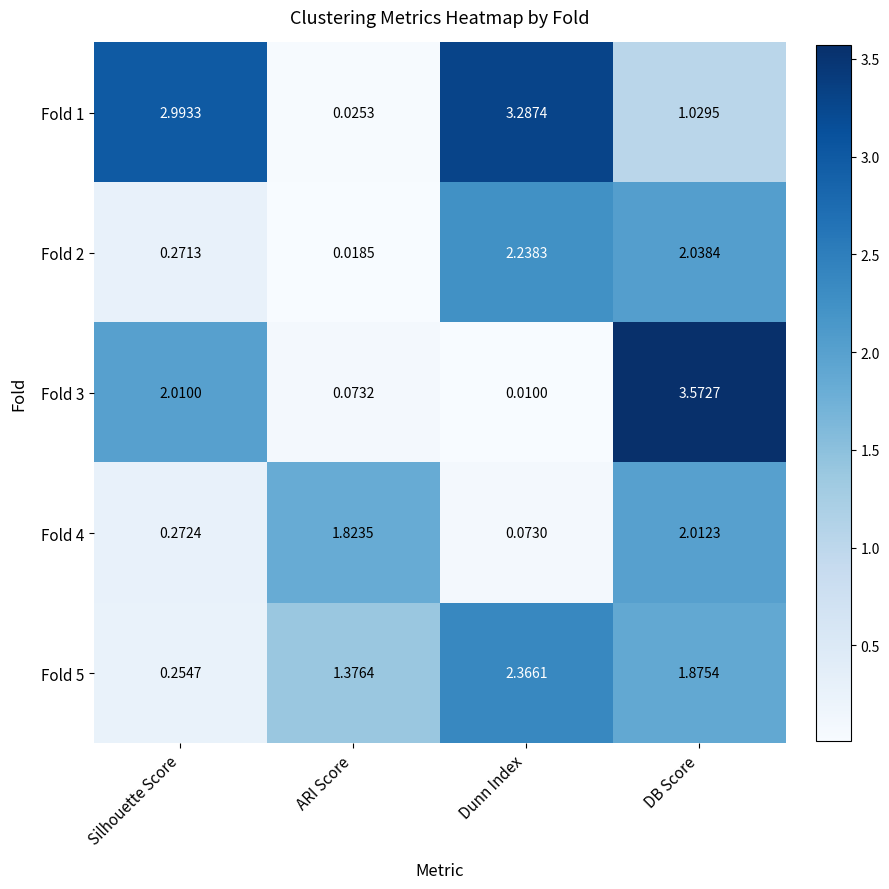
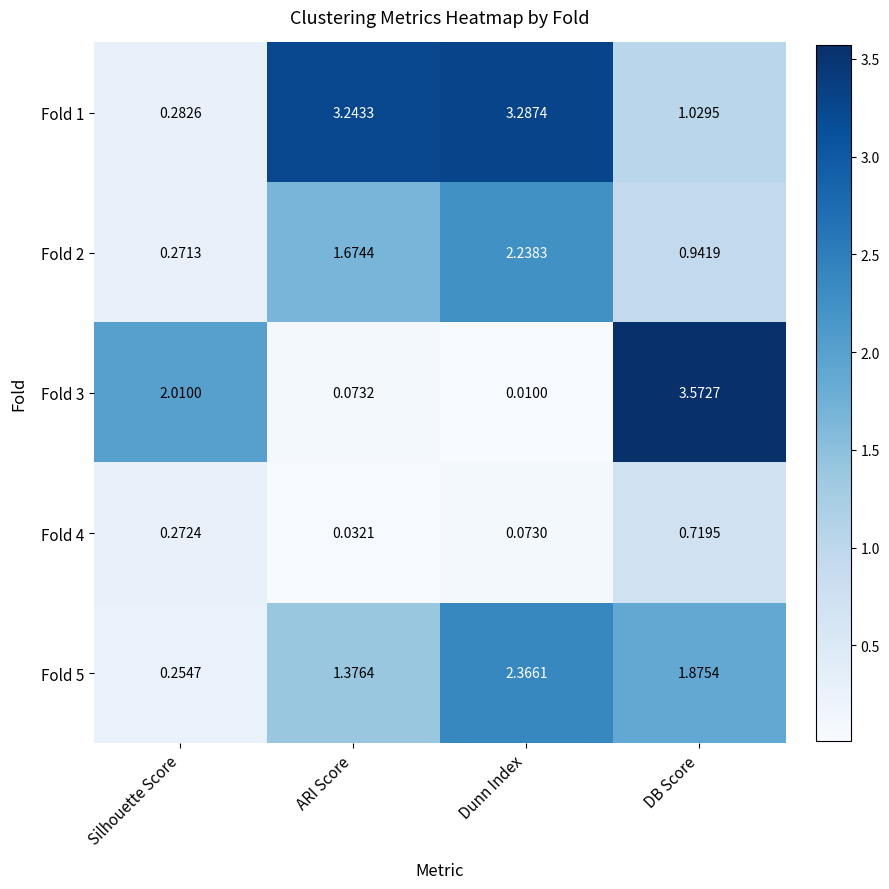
  {
    "Fold 1": {
-     "Silhouette Score": 2.9933,
-     "ARI Score": 0.0253,
+     "Silhouette Score": 0.2826,
+     "ARI Score": 3.2433,
      "Dunn Index": 3.2874,
      "DB Score": 1.0295
    },
    "Fold 2": {
      "Silhouette Score": 0.2713,
-     "ARI Score": 0.0185,
+     "ARI Score": 1.6744,
      "Dunn Index": 2.2383,
-     "DB Score": 2.0384
+     "DB Score": 0.9419
    },
    "Fold 3": {
      "Silhouette Score": 2.0100,
      "ARI Score": 0.0732,
      "Dunn Index": 0.0100,
      "DB Score": 3.5727
    },
    "Fold 4": {
      "Silhouette Score": 0.2724,
-     "ARI Score": 1.8235,
+     "ARI Score": 0.0321,
      "Dunn Index": 0.0730,
-     "DB Score": 2.0123
+     "DB Score": 0.7195
    },
    "Fold 5": {
      "Silhouette Score": 0.2547,
      "ARI Score": 1.3764,
      "Dunn Index": 2.3661,
      "DB Score": 1.8754
    }
  }
